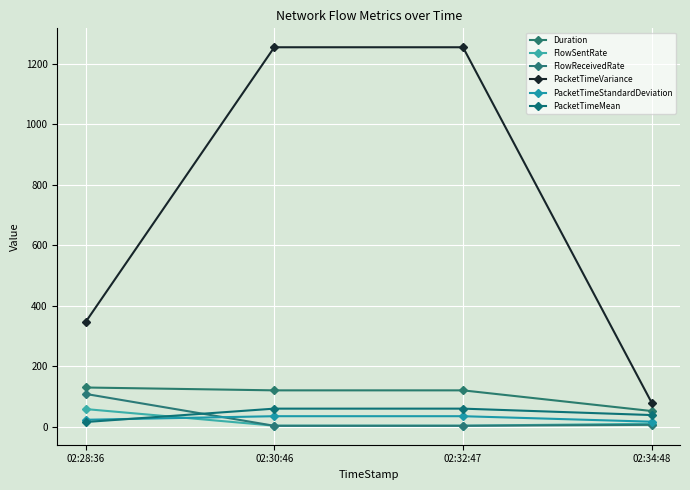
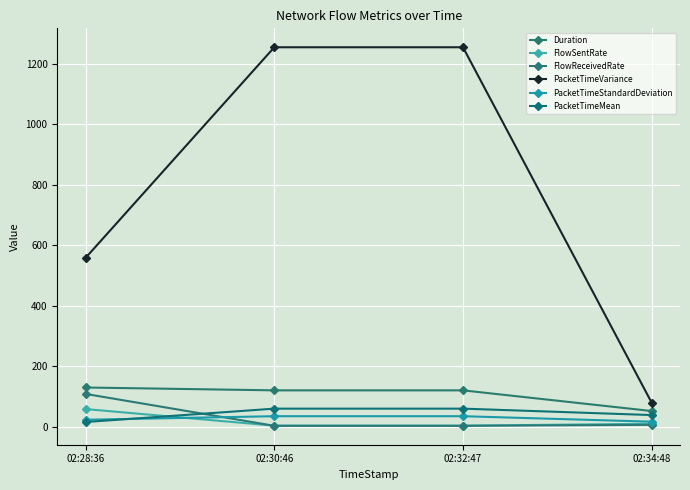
  {
    "PacketTimeVariance": {
-     "02:28:36": 350,
+     "02:28:36": 560,
      "02:30:46": 1250,
      "02:32:47": 1250,
      "02:34:48": 80
    }
  }
